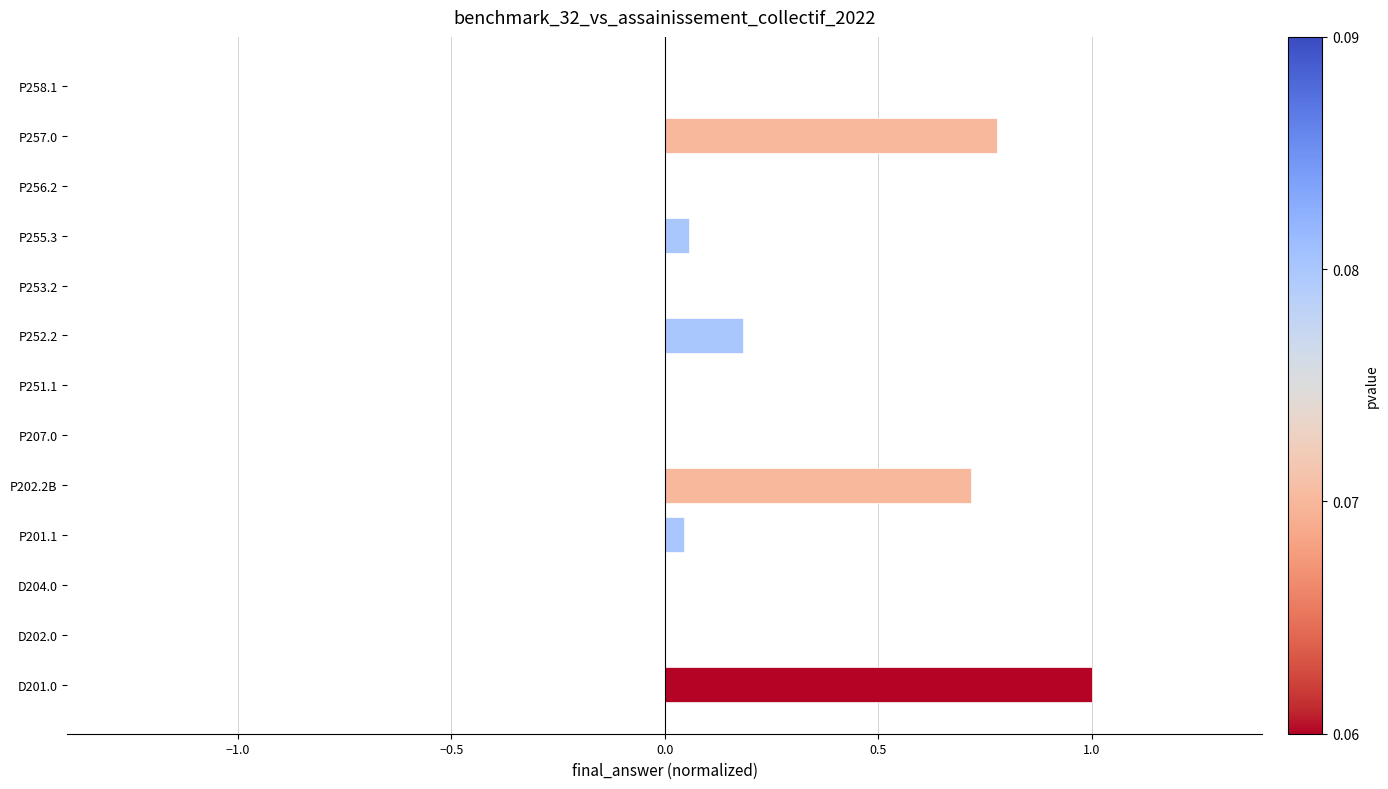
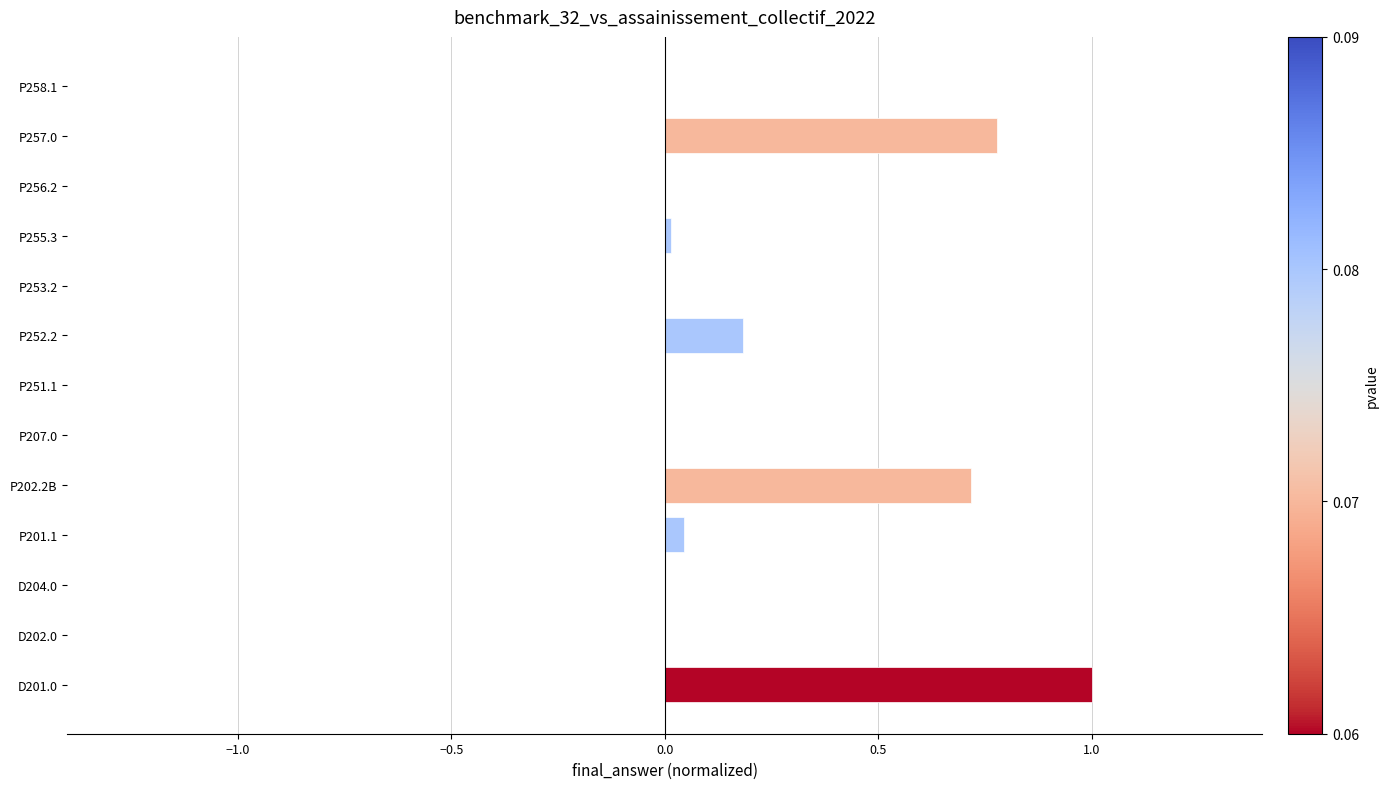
  {
    "P258.1": 0.00,
    "P257.0": 0.78,
-   "P255.3": 0.06,
+   "P255.3": 0.01,
    "P253.2": 0.00,
    "P252.2": 0.18,
    "P251.1": 0.00,
    "P202.2B": 0.72,
    "P201.1": 0.04,
    "D202.0": 0.00,
    "D201.0": 1.00
  }
